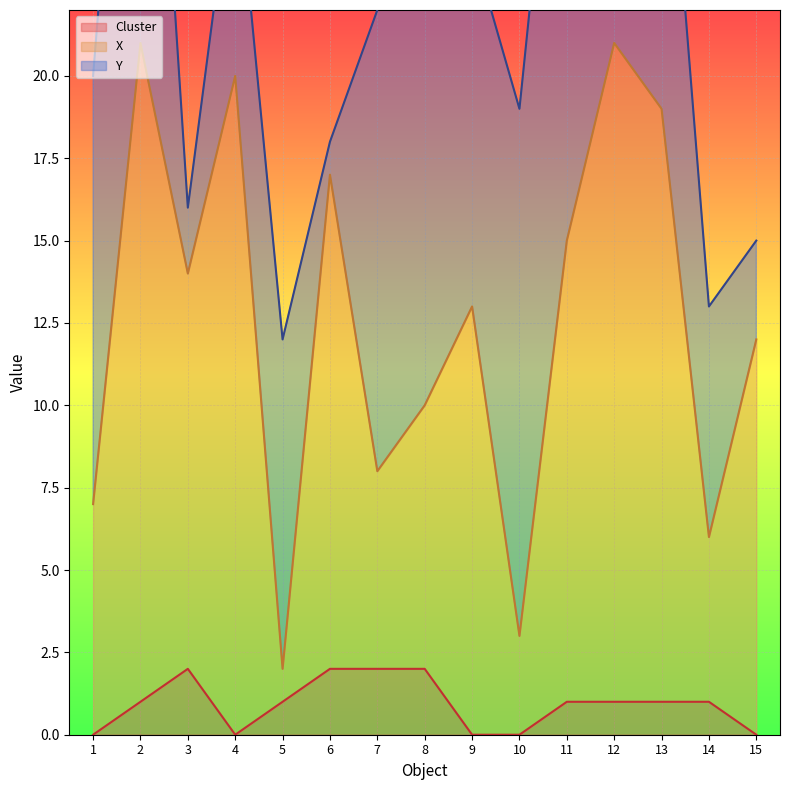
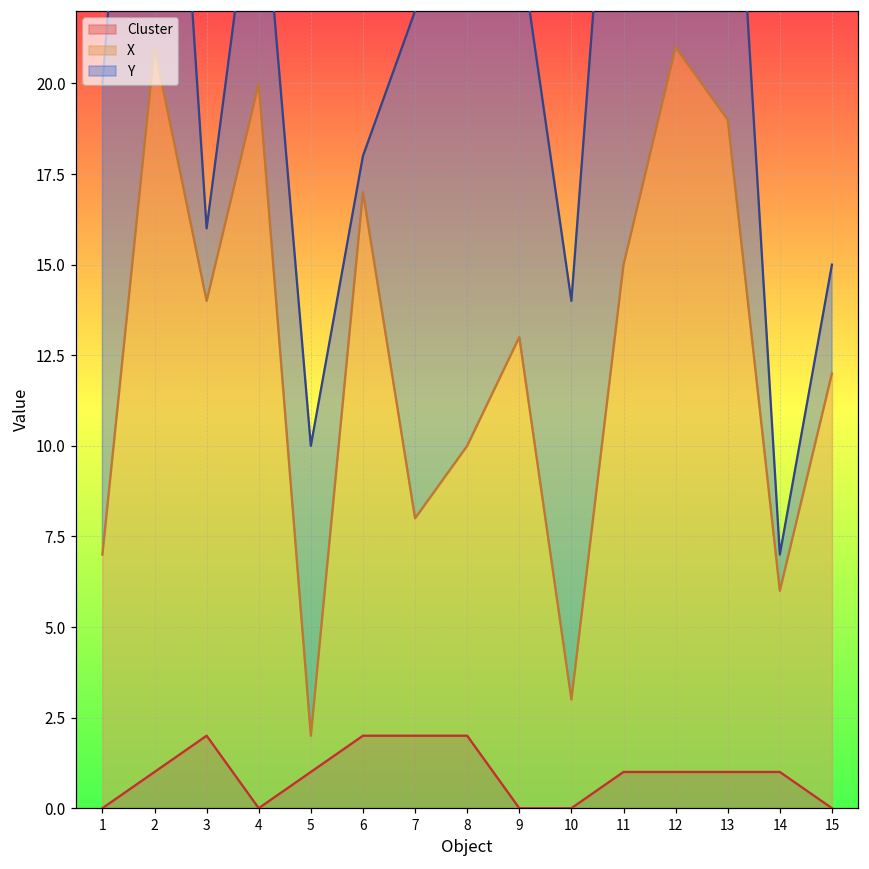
  {
    "Y": {
      "3": 2,
-     "5": 10,
+     "5": 8,
      "6": 1,
      "7": 14,
-     "10": 16,
-     "14": 7,
+     "10": 11,
+     "14": 1,
      "15": 3
    }
  }
